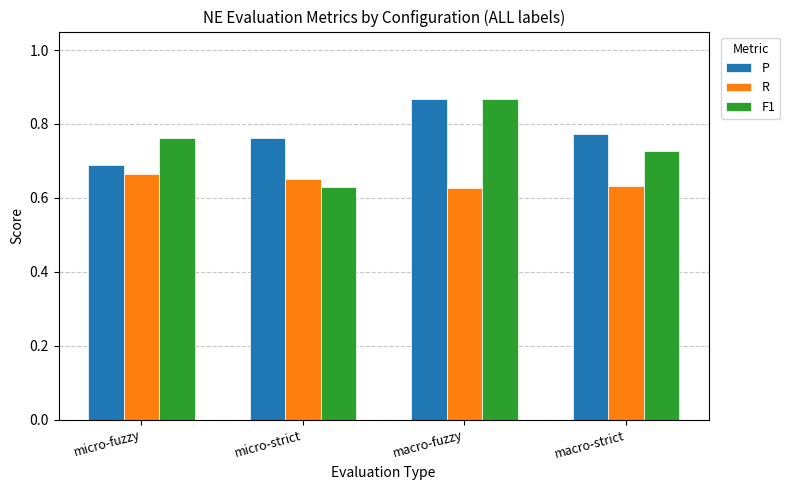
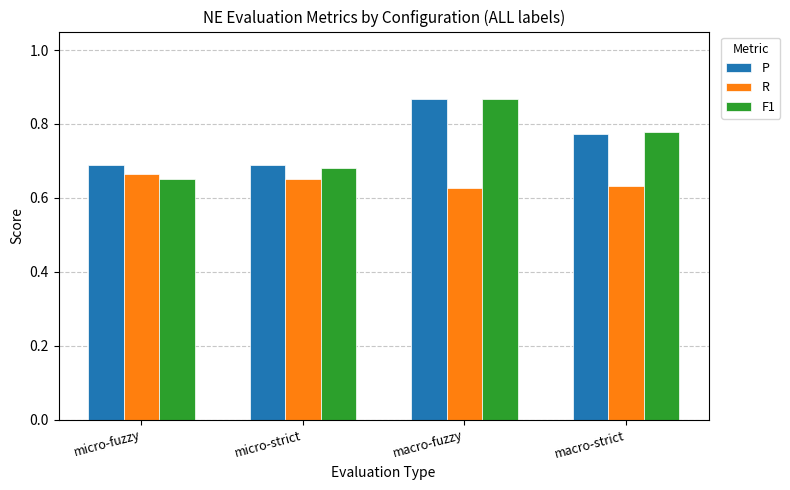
  {
    "P": {
      "micro-fuzzy": 0.69,
-     "micro-strict": 0.76,
+     "micro-strict": 0.69,
      "macro-fuzzy": 0.87,
      "macro-strict": 0.77
    },
    "R": {
      "micro-fuzzy": 0.67,
      "micro-strict": 0.65,
      "macro-fuzzy": 0.63,
      "macro-strict": 0.63
    },
    "F1": {
-     "micro-fuzzy": 0.76,
-     "micro-strict": 0.63,
+     "micro-fuzzy": 0.65,
+     "micro-strict": 0.68,
      "macro-fuzzy": 0.87,
-     "macro-strict": 0.73
+     "macro-strict": 0.78
    }
  }
